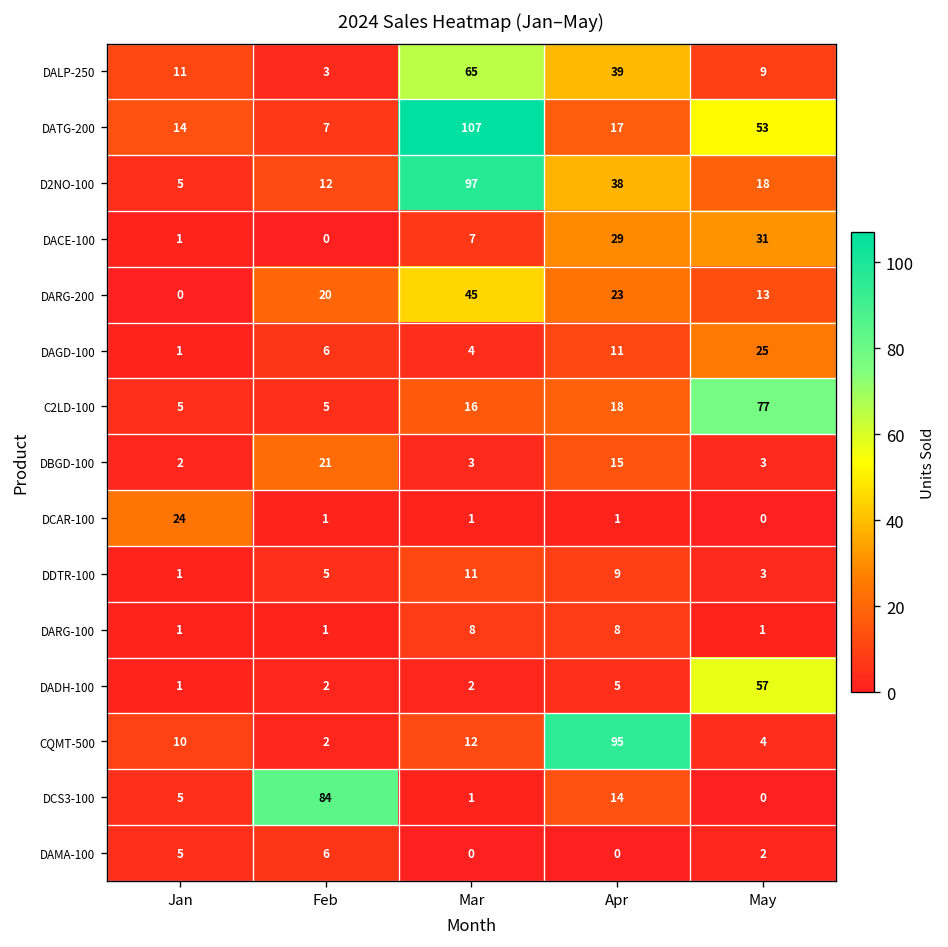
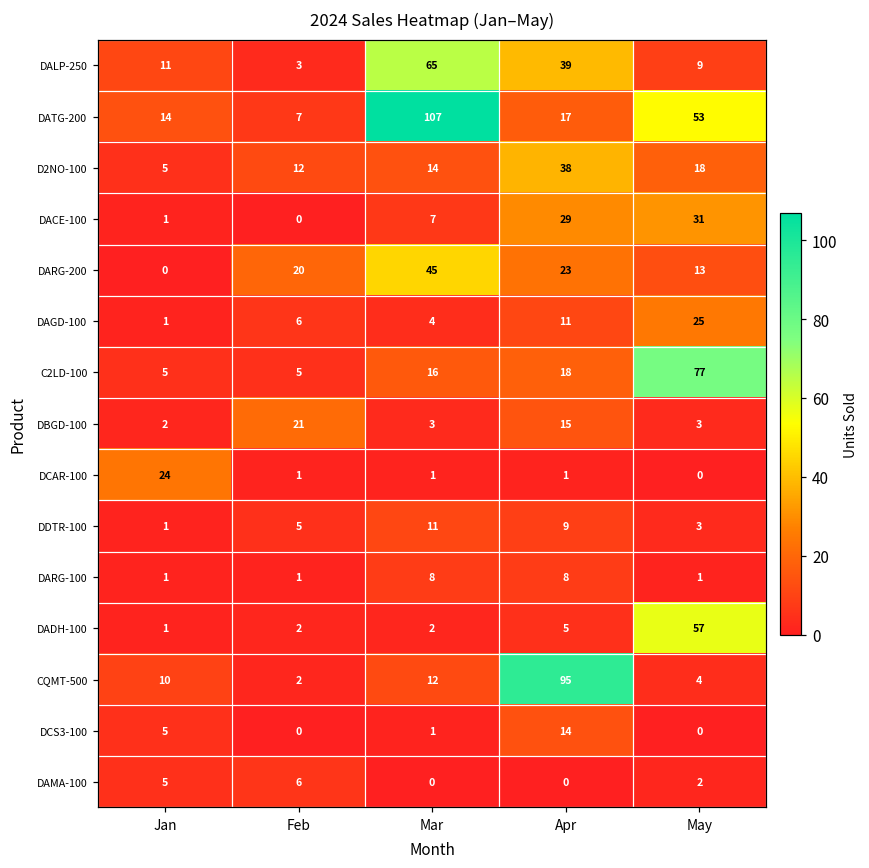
  {
    "DALP-250": {
      "Jan": 11,
      "Feb": 3,
      "Mar": 65,
      "Apr": 39,
      "May": 9
    },
    "DATG-200": {
      "Jan": 14,
      "Feb": 7,
      "Mar": 107,
      "Apr": 17,
      "May": 53
    },
    "D2NO-100": {
      "Jan": 5,
      "Feb": 12,
-     "Mar": 97,
+     "Mar": 14,
      "Apr": 38,
      "May": 18
    },
    "DACE-100": {
      "Jan": 1,
      "Feb": 0,
      "Mar": 7,
      "Apr": 29,
      "May": 31
    },
    "DARG-200": {
      "Jan": 0,
      "Feb": 20,
      "Mar": 45,
      "Apr": 23,
      "May": 13
    },
    "DAGD-100": {
      "Jan": 1,
      "Feb": 6,
      "Mar": 4,
      "Apr": 11,
      "May": 25
    },
    "C2LD-100": {
      "Jan": 5,
      "Feb": 5,
      "Mar": 16,
      "Apr": 18,
      "May": 77
    },
    "DBGD-100": {
      "Jan": 2,
      "Feb": 21,
      "Mar": 3,
      "Apr": 15,
      "May": 3
    },
    "DCAR-100": {
      "Jan": 24,
      "Feb": 1,
      "Mar": 1,
      "Apr": 1,
      "May": 0
    },
    "DDTR-100": {
      "Jan": 1,
      "Feb": 5,
      "Mar": 11,
      "Apr": 9,
      "May": 3
    },
    "DARG-100": {
      "Jan": 1,
      "Feb": 1,
      "Mar": 8,
      "Apr": 8,
      "May": 1
    },
    "DADH-100": {
      "Jan": 1,
      "Feb": 2,
      "Mar": 2,
      "Apr": 5,
      "May": 57
    },
    "CQMT-500": {
      "Jan": 10,
      "Feb": 2,
      "Mar": 12,
      "Apr": 95,
      "May": 4
    },
    "DCS3-100": {
      "Jan": 5,
-     "Feb": 84,
+     "Feb": 0,
      "Mar": 1,
      "Apr": 14,
      "May": 0
    },
    "DAMA-100": {
      "Jan": 5,
      "Feb": 6,
      "Mar": 0,
      "Apr": 0,
      "May": 2
    }
  }
